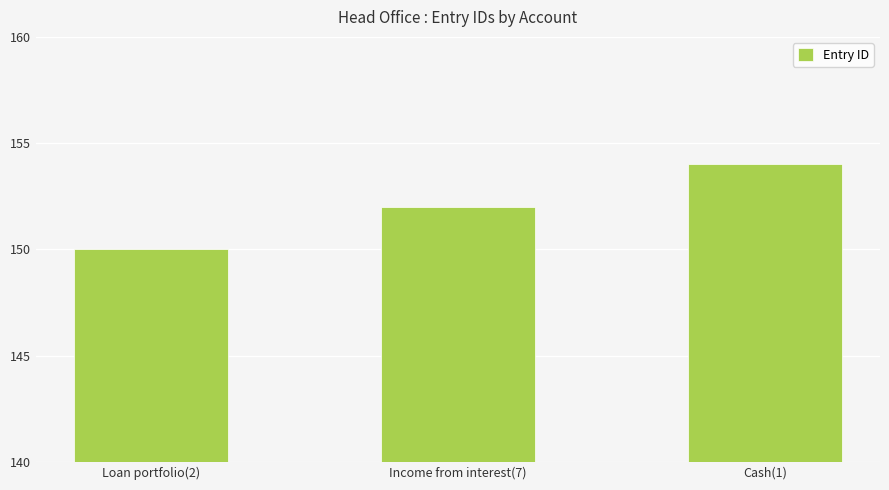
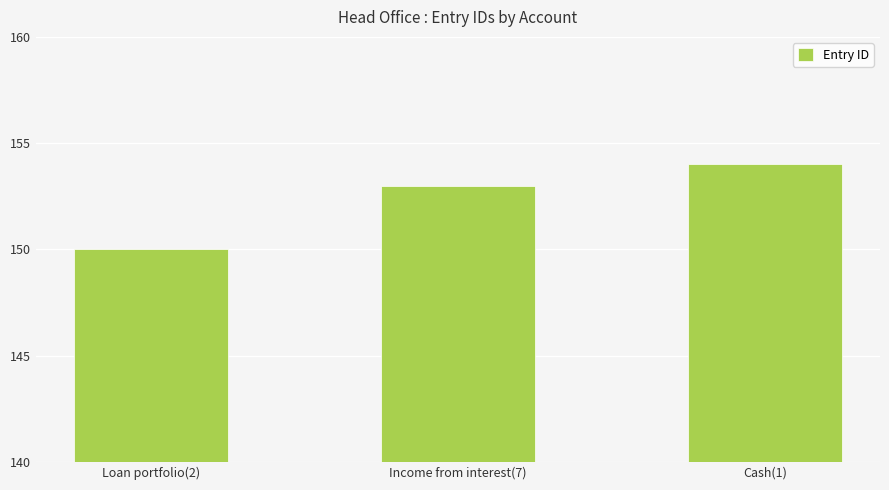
  {
    "Loan portfolio(2)": 150,
-   "Income from interest(7)": 152,
+   "Income from interest(7)": 153,
    "Cash(1)": 154
  }
